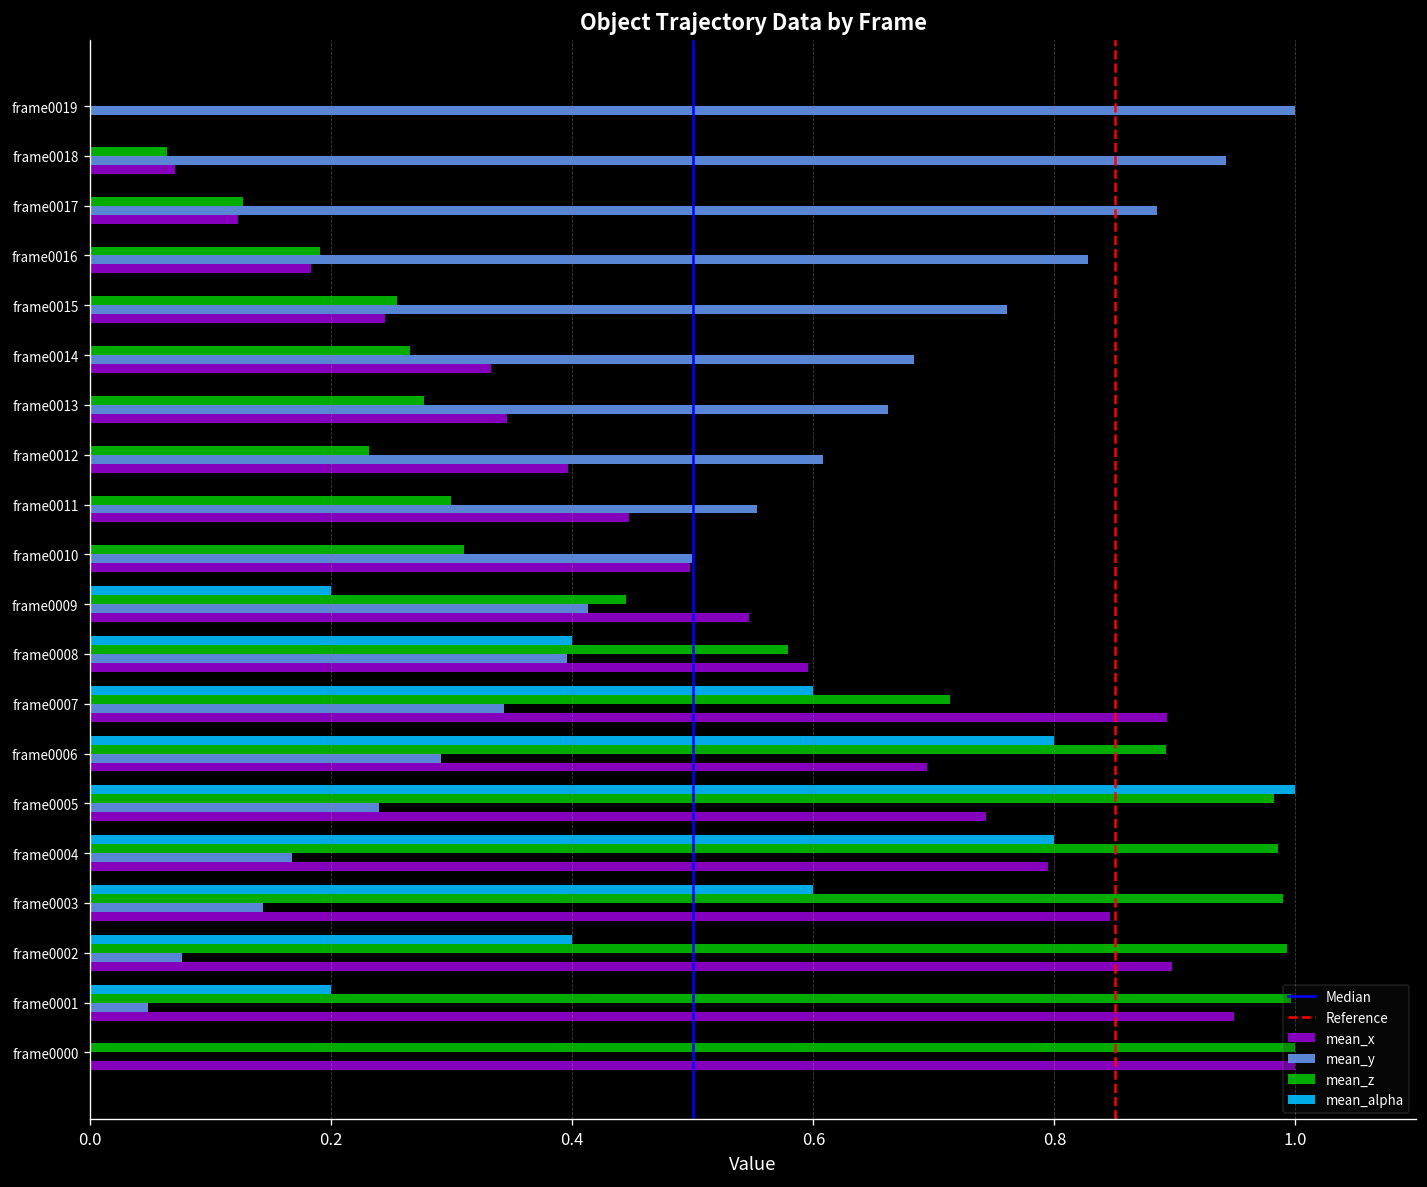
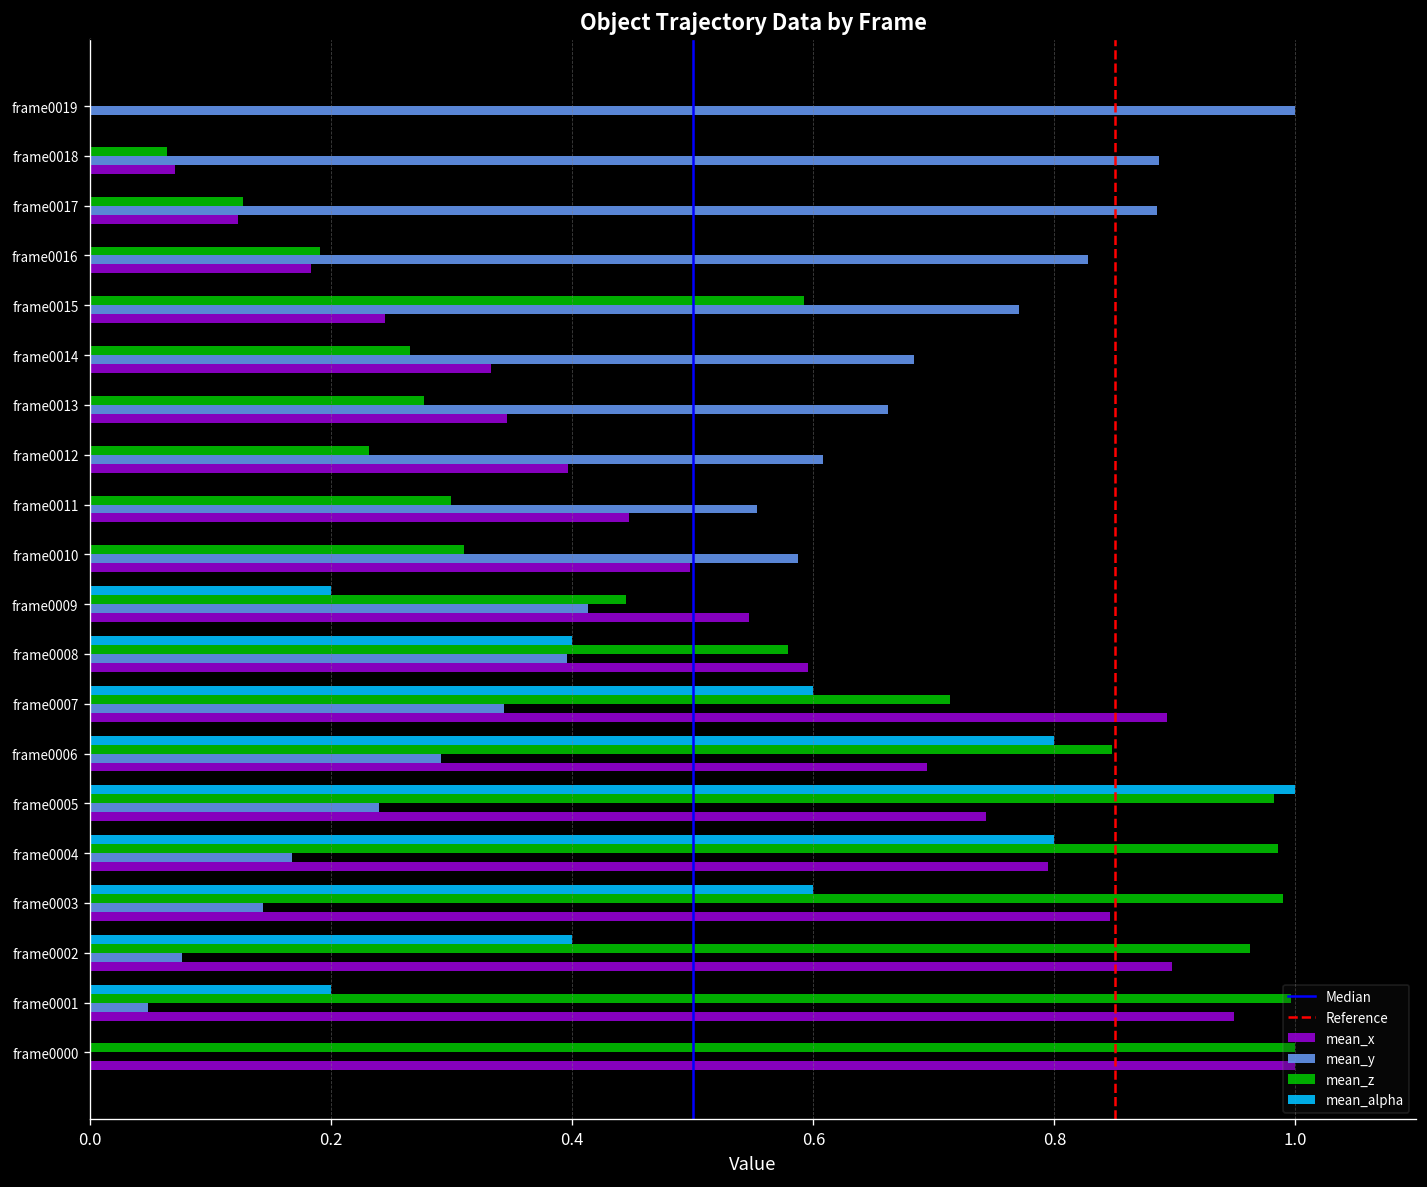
  {
    "mean_x": {
      "frame0019": 0.000,
      "frame0018": 0.070,
      "frame0017": 0.122,
      "frame0016": 0.184,
      "frame0015": 0.245,
      "frame0014": 0.332,
      "frame0013": 0.346,
      "frame0012": 0.397,
      "frame0011": 0.447,
      "frame0010": 0.498,
      "frame0009": 0.547,
      "frame0008": 0.596,
      "frame0007": 0.894,
      "frame0006": 0.694,
      "frame0005": 0.743,
      "frame0004": 0.794,
      "frame0003": 0.846,
      "frame0002": 0.897,
      "frame0001": 0.949
    },
    "mean_y": {
      "frame0019": 1.000,
-     "frame0018": 0.943,
+     "frame0018": 0.887,
      "frame0017": 0.885,
      "frame0016": 0.828,
-     "frame0015": 0.761,
+     "frame0015": 0.771,
      "frame0014": 0.684,
      "frame0013": 0.662,
      "frame0012": 0.608,
      "frame0011": 0.554,
-     "frame0010": 0.499,
+     "frame0010": 0.587,
      "frame0009": 0.413,
      "frame0008": 0.395,
      "frame0007": 0.343,
      "frame0006": 0.291,
      "frame0005": 0.239,
      "frame0004": 0.167,
      "frame0003": 0.144,
      "frame0002": 0.076,
      "frame0001": 0.048,
      "frame0000": 0.000
    },
    "mean_z": {
      "frame0019": 0.000,
      "frame0018": 0.064,
      "frame0017": 0.127,
      "frame0016": 0.191,
-     "frame0015": 0.254,
+     "frame0015": 0.592,
      "frame0014": 0.266,
      "frame0013": 0.277,
      "frame0012": 0.231,
      "frame0011": 0.299,
      "frame0010": 0.310,
      "frame0009": 0.445,
      "frame0008": 0.579,
      "frame0007": 0.713,
-     "frame0006": 0.892,
+     "frame0006": 0.848,
      "frame0005": 0.982,
      "frame0004": 0.986,
      "frame0003": 0.989,
-     "frame0002": 0.993
+     "frame0002": 0.962
    },
    "mean_alpha": {
      "frame0019": 0.000,
      "frame0018": 0.000,
      "frame0017": 0.000,
      "frame0016": 0.000,
      "frame0015": 0.000,
      "frame0014": 0.000,
      "frame0013": 0.000,
      "frame0012": 0.000,
      "frame0011": 0.000,
      "frame0010": 0.000,
      "frame0009": 0.200,
      "frame0008": 0.400,
      "frame0007": 0.600,
      "frame0006": 0.800,
      "frame0005": 1.000,
      "frame0004": 0.800,
      "frame0003": 0.600,
      "frame0002": 0.400,
      "frame0001": 0.200,
      "frame0000": 0.000
    }
  }
